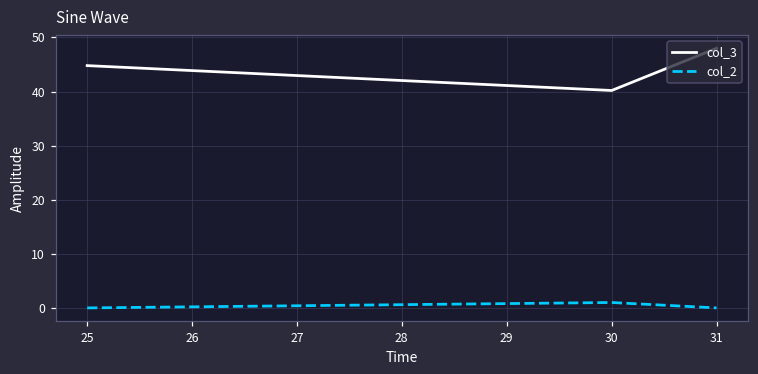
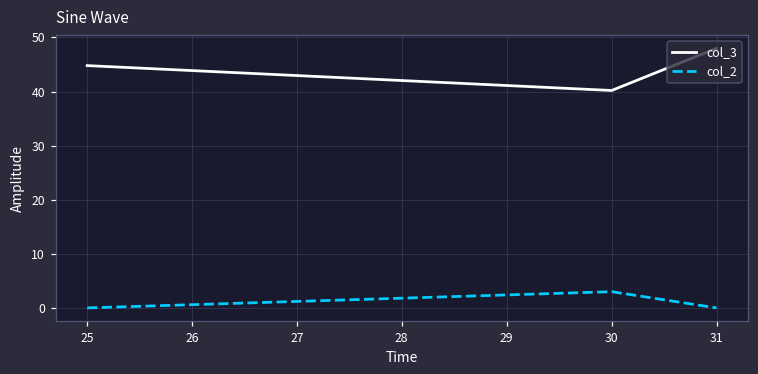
  {
    "col_3": {
      "25": 45,
      "30": 40
    },
    "col_2": {
      "25": 0,
-     "30": 1,
+     "30": 3,
      "31": 0
    }
  }
